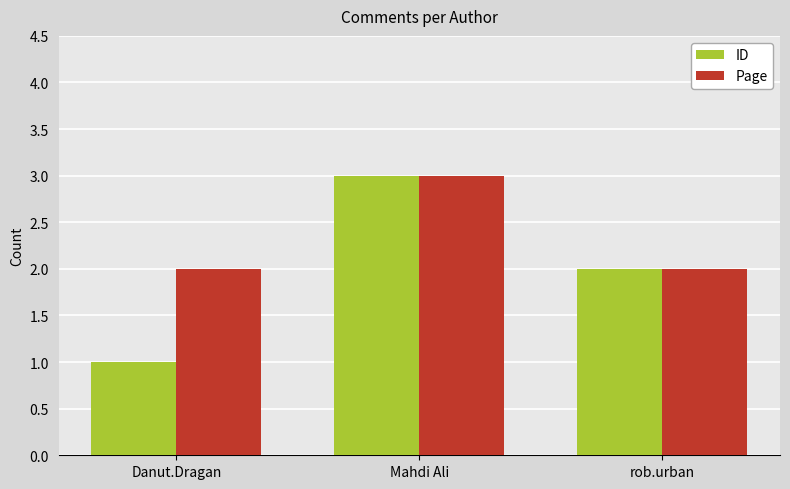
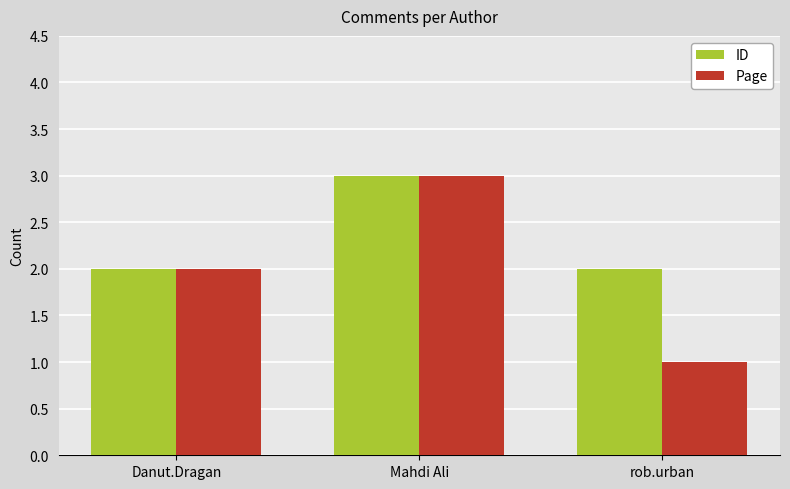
  {
    "ID": {
-     "Danut.Dragan": 1,
+     "Danut.Dragan": 2,
      "Mahdi Ali": 3,
      "rob.urban": 2
    },
    "Page": {
      "Danut.Dragan": 2,
      "Mahdi Ali": 3,
-     "rob.urban": 2
+     "rob.urban": 1
    }
  }
